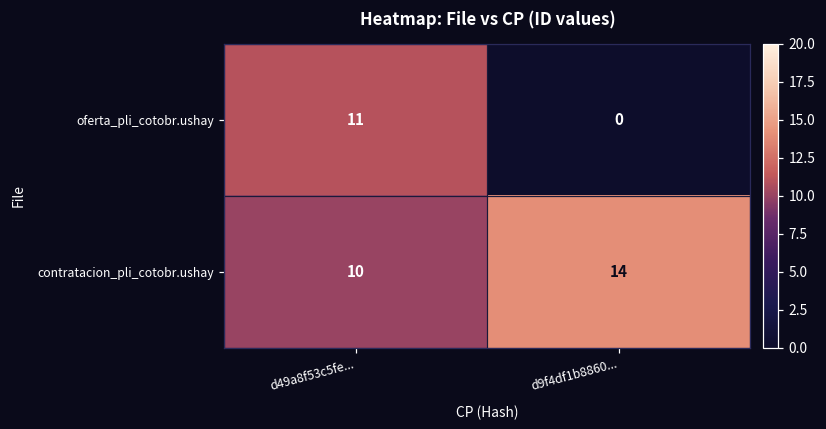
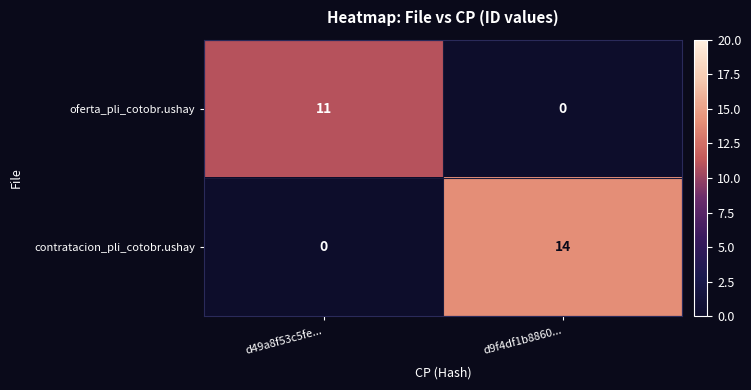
  {
    "oferta_pli_cotobr.ushay": {
      "d49a8f53c5fe...": 11,
      "d9f4df1b8860...": 0
    },
    "contratacion_pli_cotobr.ushay": {
-     "d49a8f53c5fe...": 10,
+     "d49a8f53c5fe...": 0,
      "d9f4df1b8860...": 14
    }
  }
